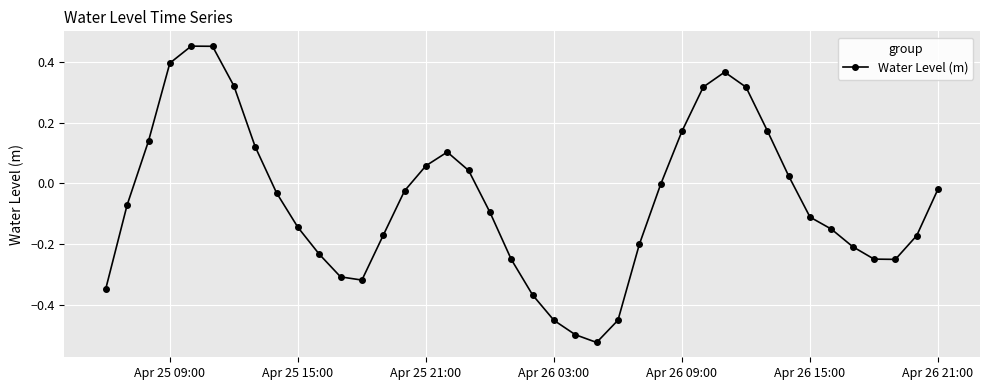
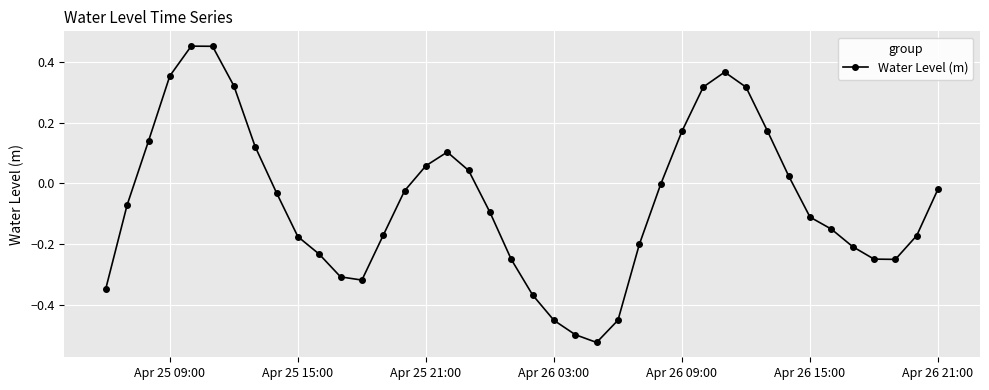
  {
-   "Apr 25 09:00": 0.40,
-   "Apr 25 15:00": -0.15,
+   "Apr 25 09:00": 0.35,
+   "Apr 25 15:00": -0.18,
    "Apr 25 21:00": 0.06,
    "Apr 26 03:00": -0.45,
    "Apr 26 09:00": 0.17,
    "Apr 26 15:00": -0.11,
    "Apr 26 21:00": -0.02
  }
